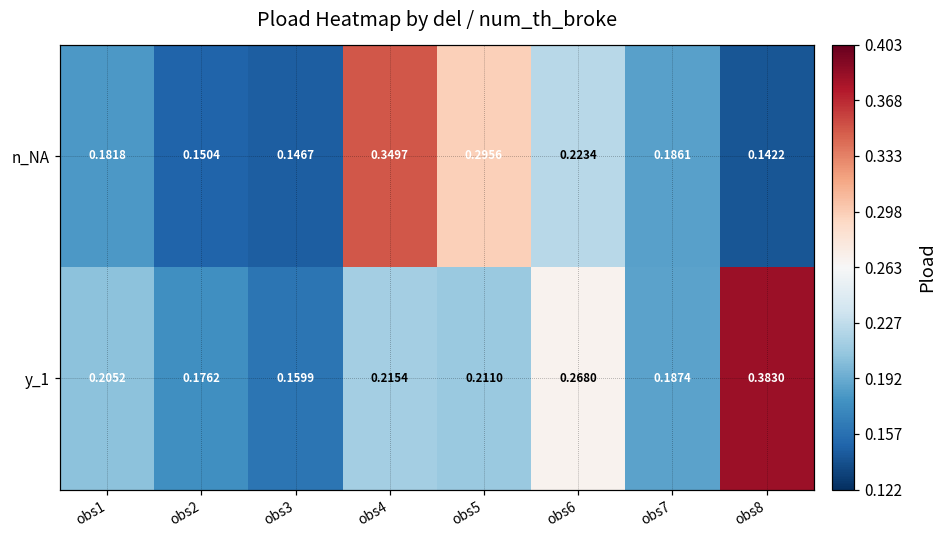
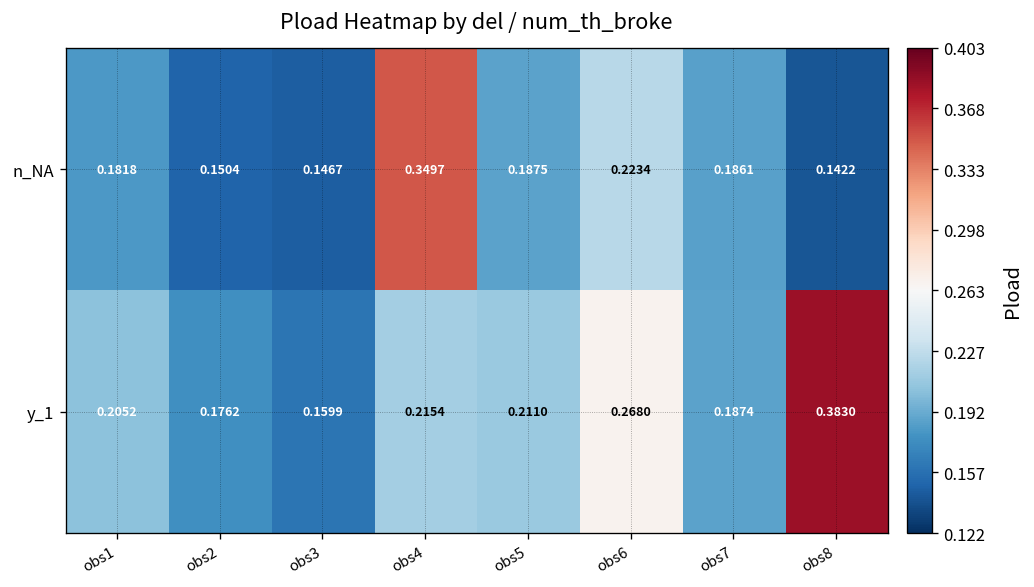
  {
    "n_NA": {
      "obs1": 0.1818,
      "obs2": 0.1504,
      "obs3": 0.1467,
      "obs4": 0.3497,
-     "obs5": 0.2956,
+     "obs5": 0.1875,
      "obs6": 0.2234,
      "obs7": 0.1861,
      "obs8": 0.1422
    },
    "y_1": {
      "obs1": 0.2052,
      "obs2": 0.1762,
      "obs3": 0.1599,
      "obs4": 0.2154,
      "obs5": 0.2110,
      "obs6": 0.2680,
      "obs7": 0.1874,
      "obs8": 0.3830
    }
  }
